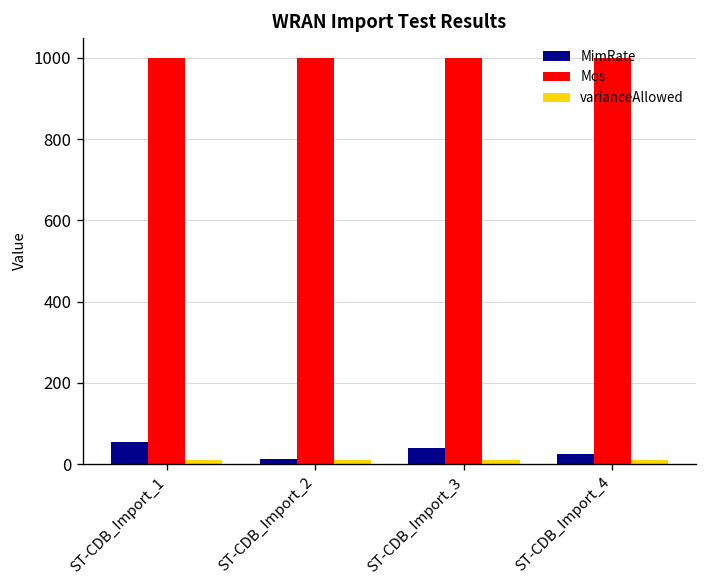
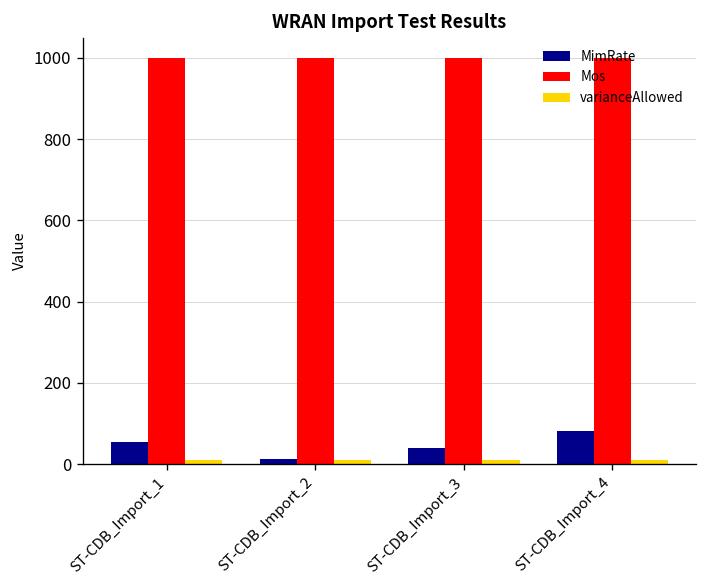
  {
    "MimRate": {
      "ST-CDB_Import_1": 50,
      "ST-CDB_Import_2": 10,
      "ST-CDB_Import_3": 40,
-     "ST-CDB_Import_4": 20
+     "ST-CDB_Import_4": 80
    },
    "Mos": {
      "ST-CDB_Import_1": 1000,
      "ST-CDB_Import_2": 1000,
      "ST-CDB_Import_3": 1000,
      "ST-CDB_Import_4": 1000
    },
    "varianceAllowed": {
      "ST-CDB_Import_1": 10,
      "ST-CDB_Import_2": 10,
      "ST-CDB_Import_3": 10,
      "ST-CDB_Import_4": 10
    }
  }
